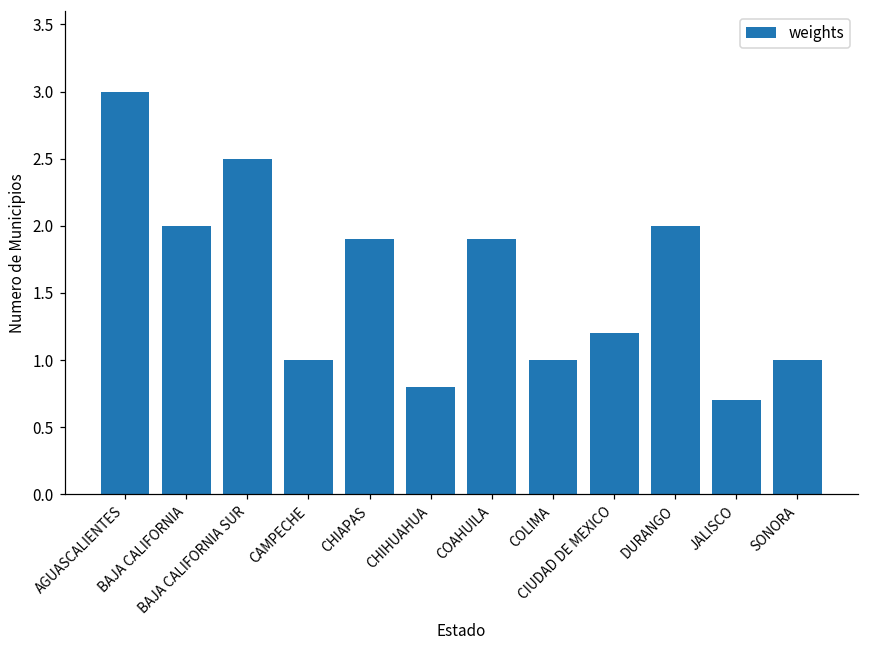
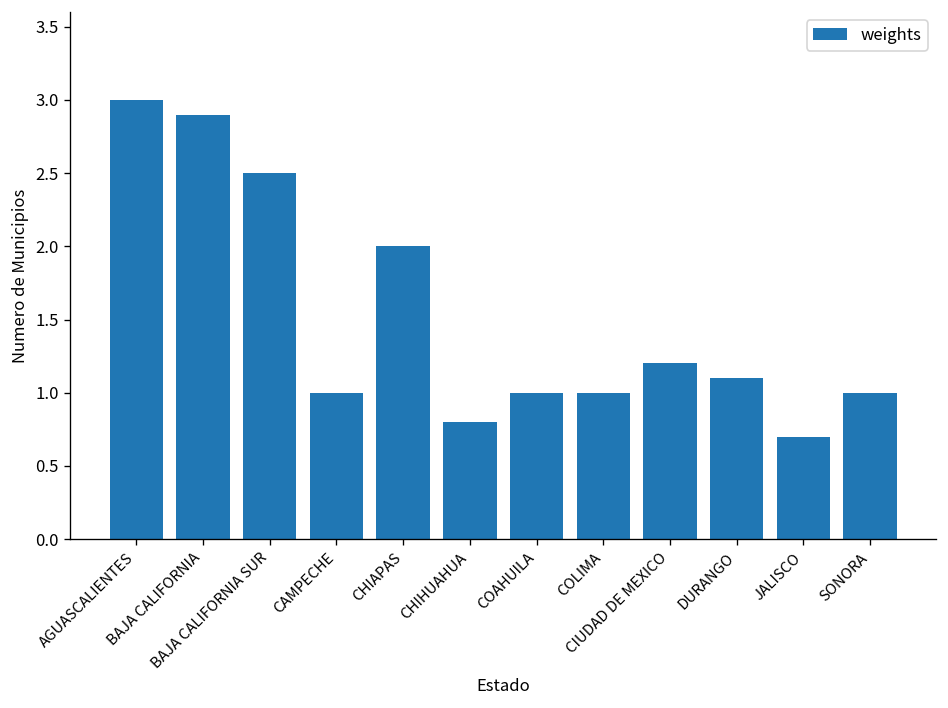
  {
    "AGUASCALIENTES": 3.0,
-   "BAJA CALIFORNIA": 2.0,
+   "BAJA CALIFORNIA": 2.9,
    "BAJA CALIFORNIA SUR": 2.5,
    "CAMPECHE": 1.0,
-   "CHIAPAS": 1.9,
+   "CHIAPAS": 2.0,
    "CHIHUAHUA": 0.8,
-   "COAHUILA": 1.9,
+   "COAHUILA": 1.0,
    "COLIMA": 1.0,
    "CIUDAD DE MEXICO": 1.2,
-   "DURANGO": 2.0,
+   "DURANGO": 1.1,
    "JALISCO": 0.7,
    "SONORA": 1.0
  }
